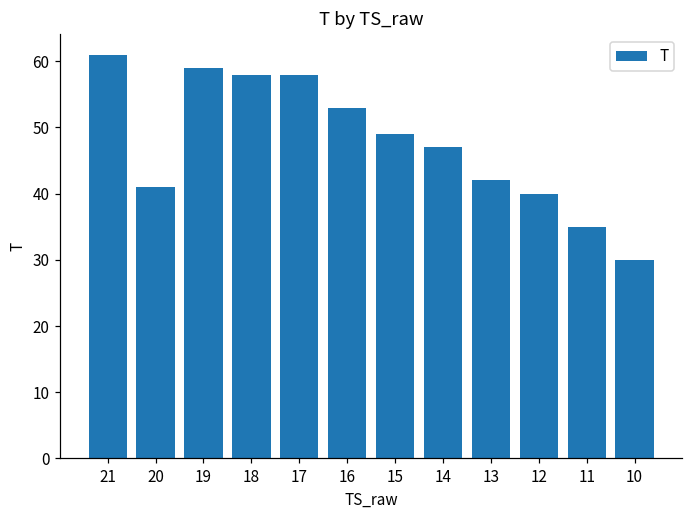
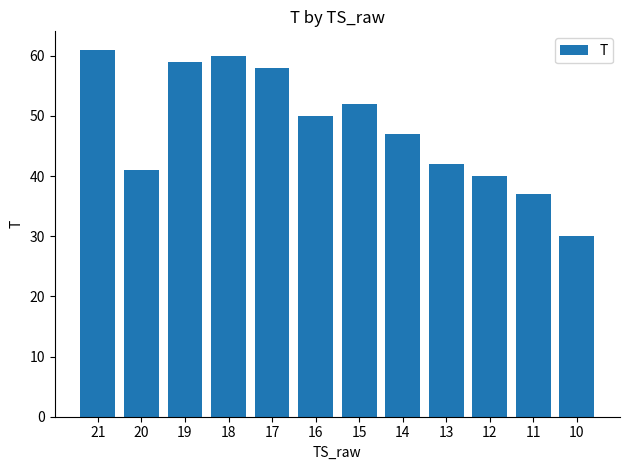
  {
    "21": 61,
    "20": 41,
    "19": 59,
-   "18": 58,
+   "18": 60,
    "17": 58,
-   "16": 53,
-   "15": 49,
+   "16": 50,
+   "15": 52,
    "14": 47,
    "13": 42,
    "12": 40,
-   "11": 35,
+   "11": 37,
    "10": 30
  }
